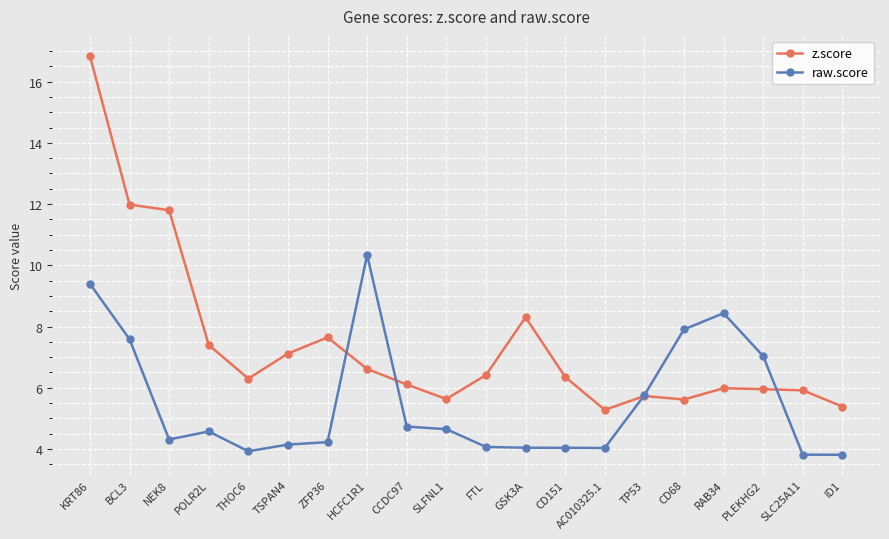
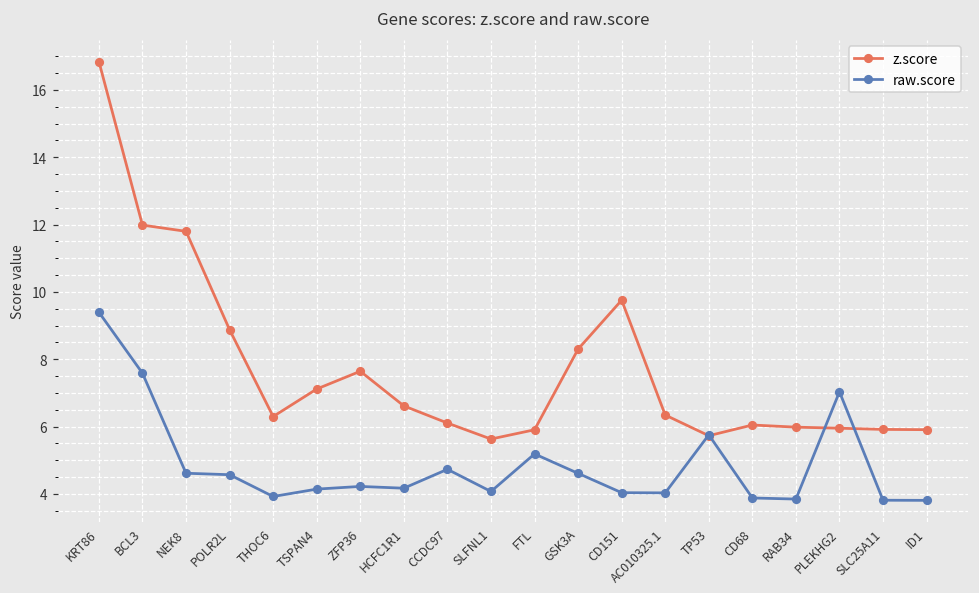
  {
    "z.score": {
      "KRT86": 16.8,
      "BCL3": 12.0,
      "NEK8": 11.8,
-     "POLR2L": 7.4,
+     "POLR2L": 8.9,
      "THOC6": 6.3,
      "TSPAN4": 7.1,
      "ZFP36": 7.6,
      "HCFC1R1": 6.6,
      "CCDC97": 6.1,
      "SLFNL1": 5.6,
-     "FTL": 6.4,
+     "FTL": 5.9,
      "GSK3A": 8.3,
-     "CD151": 6.4,
-     "AC010325.1": 5.3,
-     "CD68": 5.6,
+     "CD151": 9.8,
+     "AC010325.1": 6.3,
+     "CD68": 6.0,
      "RAB34": 6.0,
      "PLEKHG2": 6.0,
      "SLC25A11": 5.9,
-     "ID1": 5.4
+     "ID1": 5.9
    },
    "raw.score": {
      "KRT86": 9.4,
      "BCL3": 7.6,
-     "NEK8": 4.3,
+     "NEK8": 4.6,
      "POLR2L": 4.6,
      "THOC6": 3.9,
      "TSPAN4": 4.1,
      "ZFP36": 4.2,
-     "HCFC1R1": 10.3,
+     "HCFC1R1": 4.2,
      "CCDC97": 4.7,
-     "SLFNL1": 4.6,
-     "FTL": 4.1,
-     "GSK3A": 4.0,
+     "SLFNL1": 4.1,
+     "FTL": 5.2,
+     "GSK3A": 4.6,
      "CD151": 4.0,
      "AC010325.1": 4.0,
-     "CD68": 7.9,
-     "RAB34": 8.4,
+     "CD68": 3.9,
+     "RAB34": 3.8,
      "PLEKHG2": 7.0,
      "SLC25A11": 3.8,
      "ID1": 3.8
    }
  }
